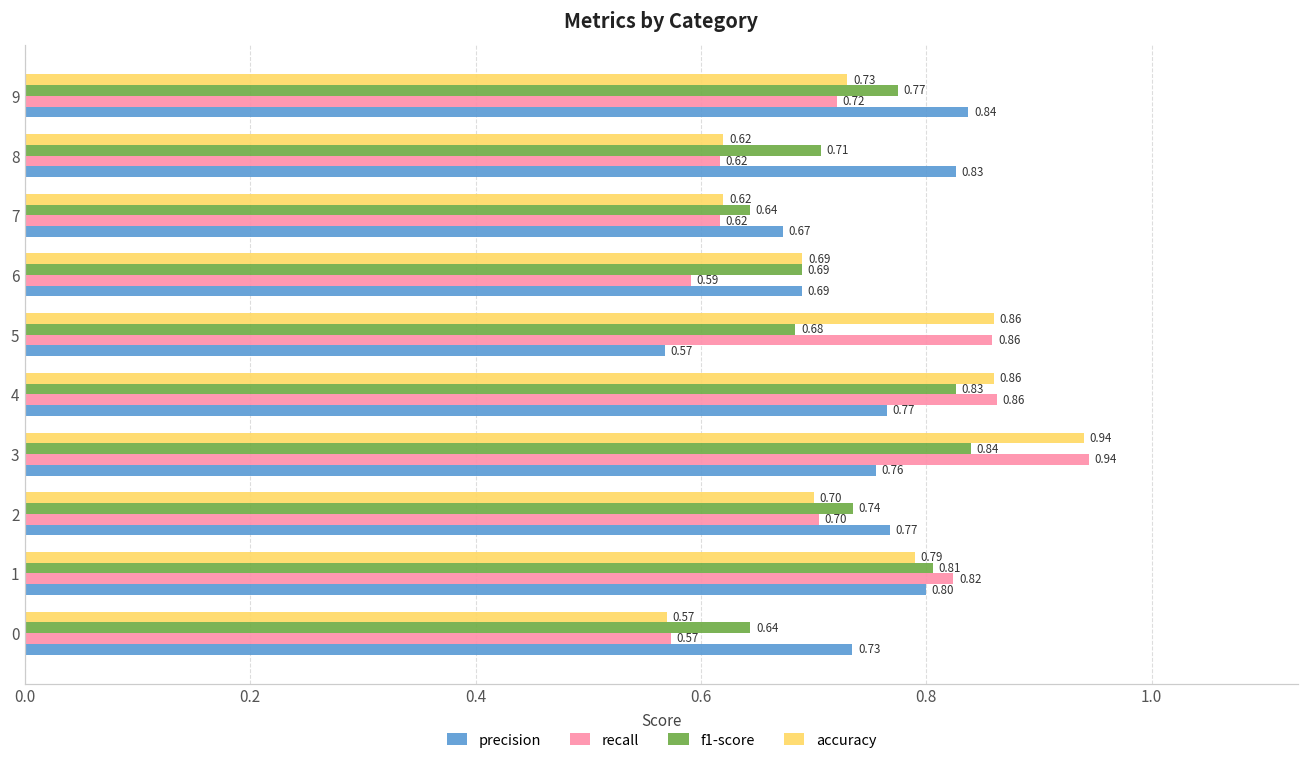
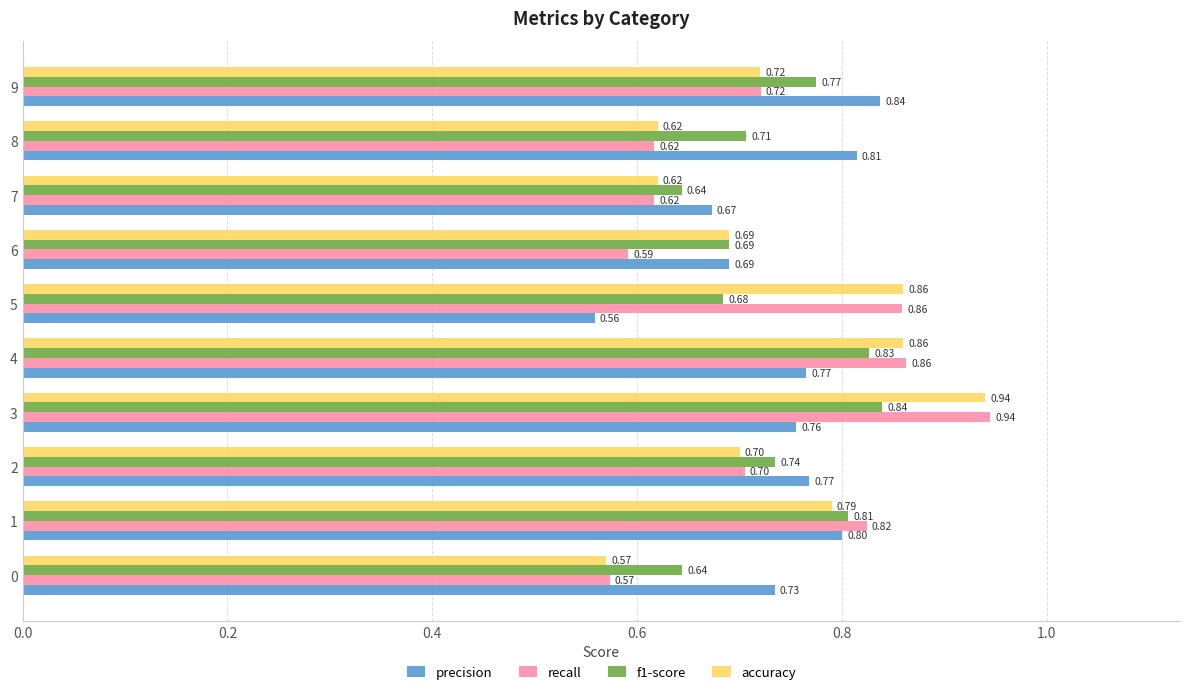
  {
    "precision": {
      "9": 0.84,
-     "8": 0.83,
+     "8": 0.81,
      "7": 0.67,
      "6": 0.69,
-     "5": 0.57,
+     "5": 0.56,
      "4": 0.77,
      "3": 0.76,
      "2": 0.77,
      "1": 0.80,
      "0": 0.73
    },
    "recall": {
      "9": 0.72,
      "8": 0.62,
      "7": 0.62,
      "6": 0.59,
      "5": 0.86,
      "4": 0.86,
      "3": 0.94,
      "2": 0.70,
      "1": 0.82,
      "0": 0.57
    },
    "f1-score": {
      "9": 0.77,
      "8": 0.71,
      "7": 0.64,
      "6": 0.69,
      "5": 0.68,
      "4": 0.83,
      "3": 0.84,
      "2": 0.74,
      "1": 0.81,
      "0": 0.64
    },
    "accuracy": {
-     "9": 0.73,
+     "9": 0.72,
      "8": 0.62,
      "7": 0.62,
      "6": 0.69,
      "5": 0.86,
      "4": 0.86,
      "3": 0.94,
      "2": 0.70,
      "1": 0.79,
      "0": 0.57
    }
  }
